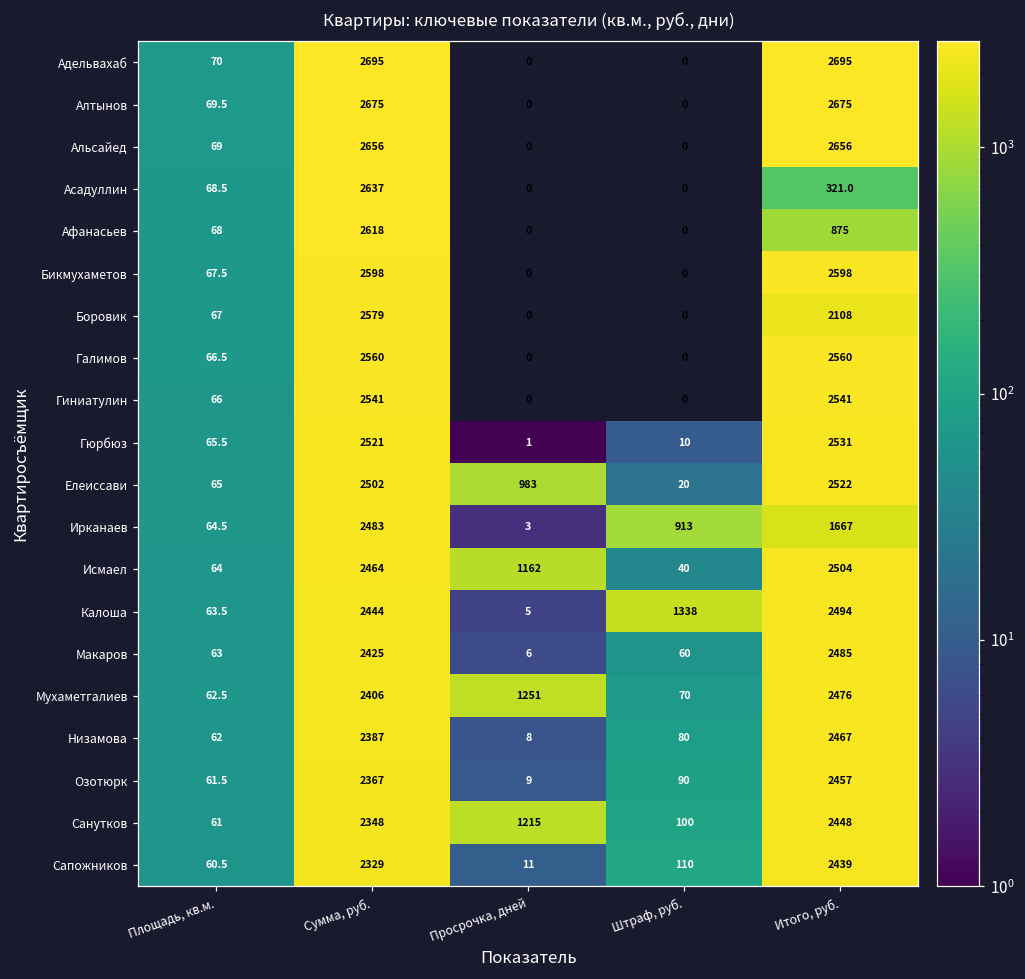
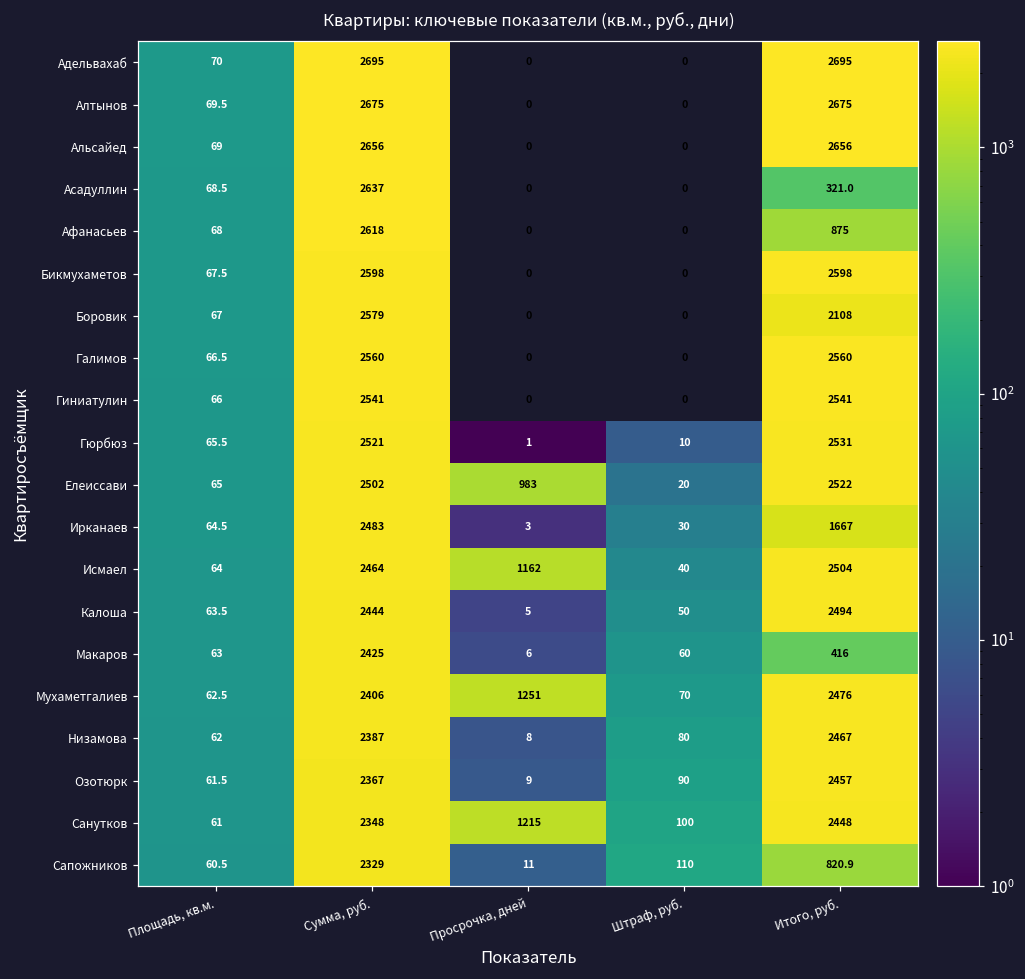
  {
    "Адельвахаб": {
      "Площадь, кв.м.": 70,
      "Сумма, руб.": 2695,
      "Итого, руб.": 2695
    },
    "Алтынов": {
      "Площадь, кв.м.": 69.5,
      "Сумма, руб.": 2675,
      "Итого, руб.": 2675
    },
    "Альсайед": {
      "Площадь, кв.м.": 69,
      "Сумма, руб.": 2656,
      "Итого, руб.": 2656
    },
    "Асадуллин": {
      "Площадь, кв.м.": 68.5,
      "Сумма, руб.": 2637,
      "Итого, руб.": 321.0
    },
    "Афанасьев": {
      "Площадь, кв.м.": 68,
      "Сумма, руб.": 2618,
      "Итого, руб.": 875
    },
    "Бикмухаметов": {
      "Площадь, кв.м.": 67.5,
      "Сумма, руб.": 2598,
      "Итого, руб.": 2598
    },
    "Боровик": {
      "Площадь, кв.м.": 67,
      "Сумма, руб.": 2579,
      "Итого, руб.": 2108
    },
    "Галимов": {
      "Площадь, кв.м.": 66.5,
      "Сумма, руб.": 2560,
      "Итого, руб.": 2560
    },
    "Гиниатулин": {
      "Площадь, кв.м.": 66,
      "Сумма, руб.": 2541,
      "Итого, руб.": 2541
    },
    "Гюрбюз": {
      "Площадь, кв.м.": 65.5,
      "Сумма, руб.": 2521,
      "Просрочка, дней": 1,
      "Штраф, руб.": 10,
      "Итого, руб.": 2531
    },
    "Елеиссави": {
      "Площадь, кв.м.": 65,
      "Сумма, руб.": 2502,
      "Просрочка, дней": 983,
      "Штраф, руб.": 20,
      "Итого, руб.": 2522
    },
    "Ирканаев": {
      "Площадь, кв.м.": 64.5,
      "Сумма, руб.": 2483,
      "Просрочка, дней": 3,
-     "Штраф, руб.": 913,
+     "Штраф, руб.": 30,
      "Итого, руб.": 1667
    },
    "Исмаел": {
      "Площадь, кв.м.": 64,
      "Сумма, руб.": 2464,
      "Просрочка, дней": 1162,
      "Штраф, руб.": 40,
      "Итого, руб.": 2504
    },
    "Калоша": {
      "Площадь, кв.м.": 63.5,
      "Сумма, руб.": 2444,
      "Просрочка, дней": 5,
-     "Штраф, руб.": 1338,
+     "Штраф, руб.": 50,
      "Итого, руб.": 2494
    },
    "Макаров": {
      "Площадь, кв.м.": 63,
      "Сумма, руб.": 2425,
      "Просрочка, дней": 6,
      "Штраф, руб.": 60,
-     "Итого, руб.": 2485
+     "Итого, руб.": 416
    },
    "Мухаметгалиев": {
      "Площадь, кв.м.": 62.5,
      "Сумма, руб.": 2406,
      "Просрочка, дней": 1251,
      "Штраф, руб.": 70,
      "Итого, руб.": 2476
    },
    "Низамова": {
      "Площадь, кв.м.": 62,
      "Сумма, руб.": 2387,
      "Просрочка, дней": 8,
      "Штраф, руб.": 80,
      "Итого, руб.": 2467
    },
    "Озотюрк": {
      "Площадь, кв.м.": 61.5,
      "Сумма, руб.": 2367,
      "Просрочка, дней": 9,
      "Штраф, руб.": 90,
      "Итого, руб.": 2457
    },
    "Санутков": {
      "Площадь, кв.м.": 61,
      "Сумма, руб.": 2348,
      "Просрочка, дней": 1215,
      "Штраф, руб.": 100,
      "Итого, руб.": 2448
    },
    "Сапожников": {
      "Площадь, кв.м.": 60.5,
      "Сумма, руб.": 2329,
      "Просрочка, дней": 11,
      "Штраф, руб.": 110,
-     "Итого, руб.": 2439
+     "Итого, руб.": 820.9
    }
  }
